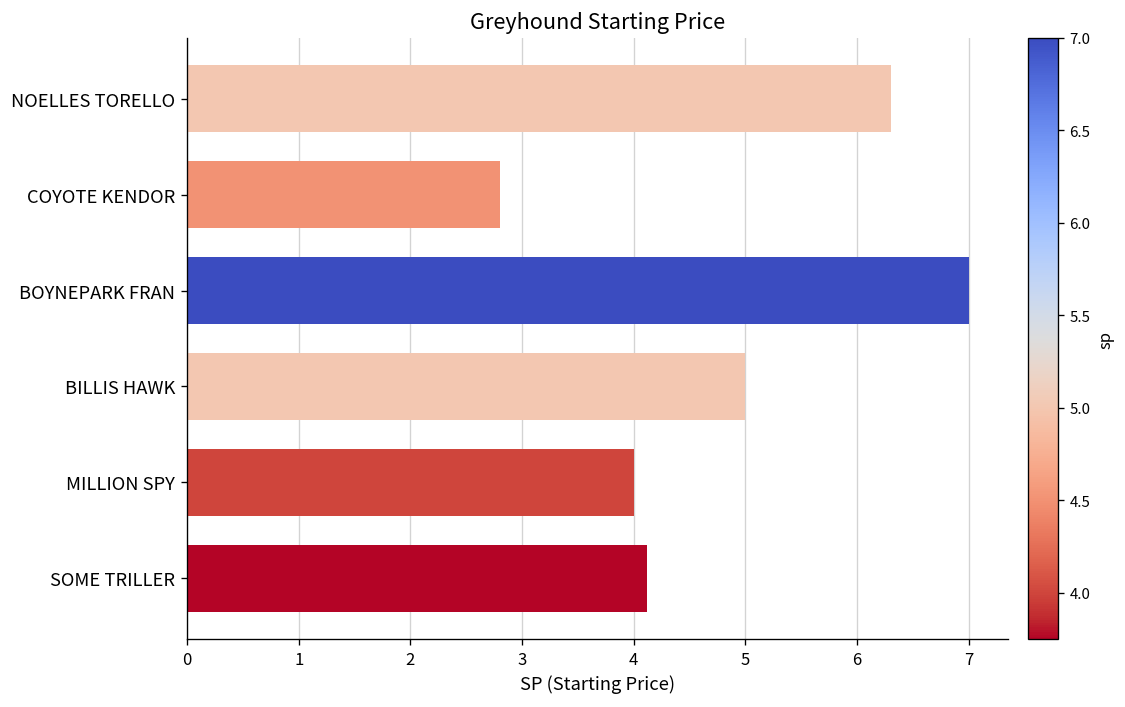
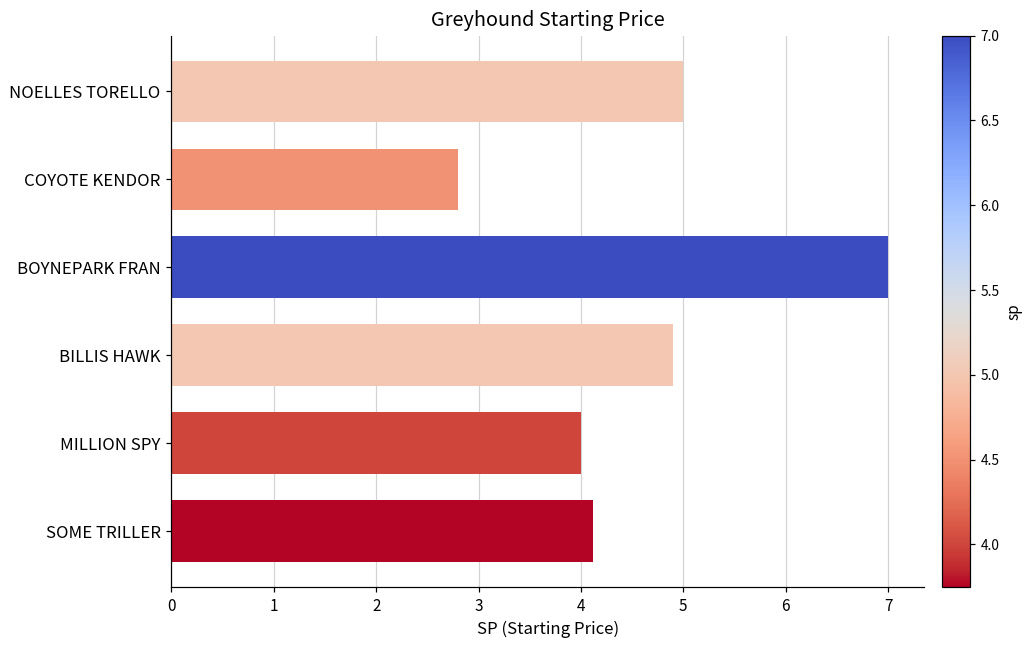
  {
-   "NOELLES TORELLO": 6.3,
+   "NOELLES TORELLO": 5.0,
    "COYOTE KENDOR": 2.8,
    "BOYNEPARK FRAN": 7.0,
-   "BILLIS HAWK": 5.0,
+   "BILLIS HAWK": 4.9,
    "MILLION SPY": 4.0,
    "SOME TRILLER": 4.1
  }
